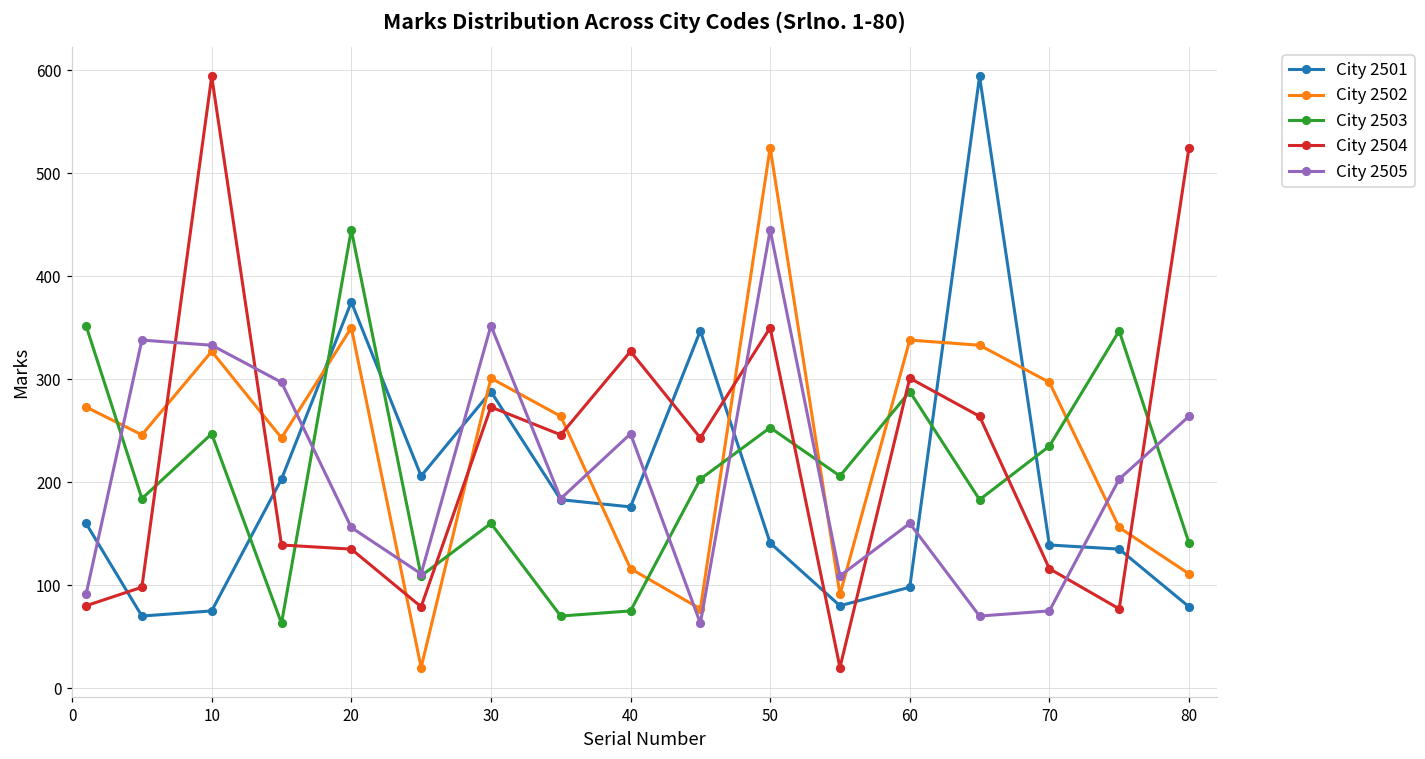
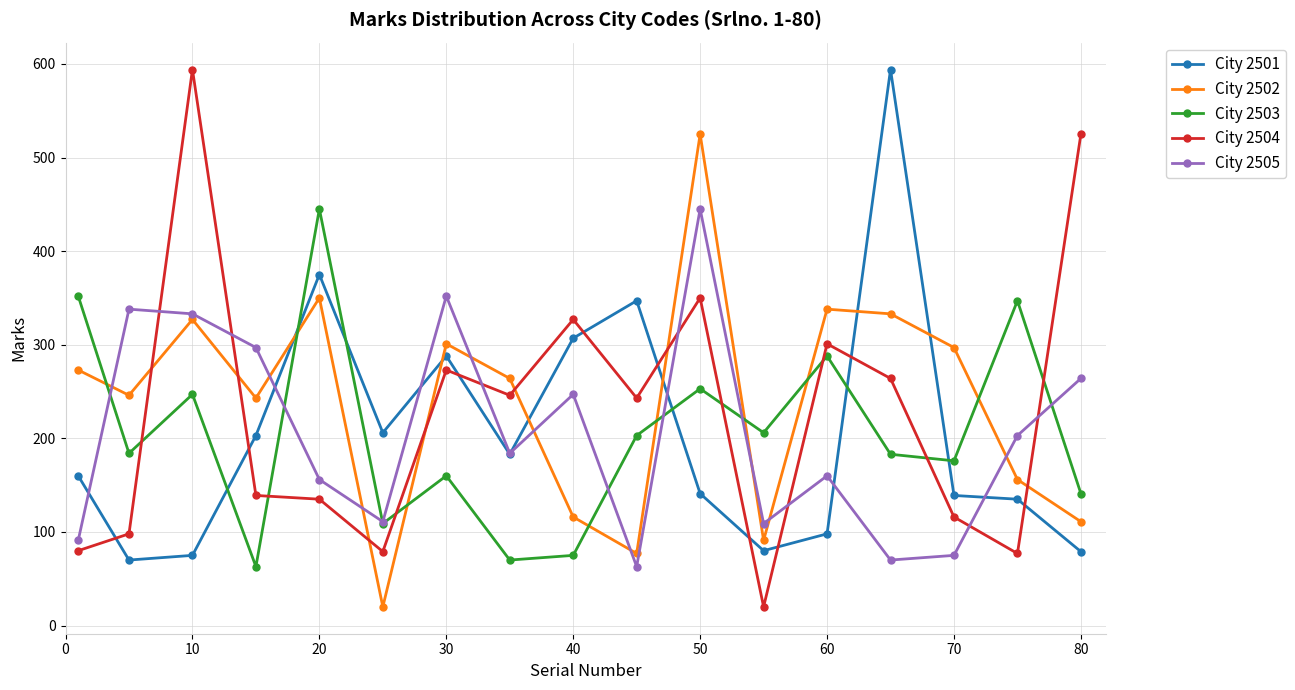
  {
    "City 2501": {
      "10": 80,
      "20": 380,
      "30": 290,
-     "40": 180,
+     "40": 310,
      "50": 140,
      "60": 100,
      "70": 140,
      "80": 80
    },
    "City 2502": {
      "10": 330,
      "20": 350,
      "30": 300,
      "40": 120,
      "50": 530,
      "60": 340,
      "70": 300,
      "80": 110
    },
    "City 2503": {
      "10": 250,
      "20": 450,
      "30": 160,
      "40": 80,
      "50": 250,
      "60": 290,
-     "70": 240,
+     "70": 180,
      "80": 140
    },
    "City 2504": {
      "10": 590,
      "20": 140,
      "30": 270,
      "40": 330,
      "50": 350,
      "60": 300,
      "70": 120,
      "80": 530
    },
    "City 2505": {
      "10": 330,
      "20": 160,
      "30": 350,
      "40": 250,
      "50": 450,
      "60": 160,
      "70": 80,
      "80": 260
    }
  }
